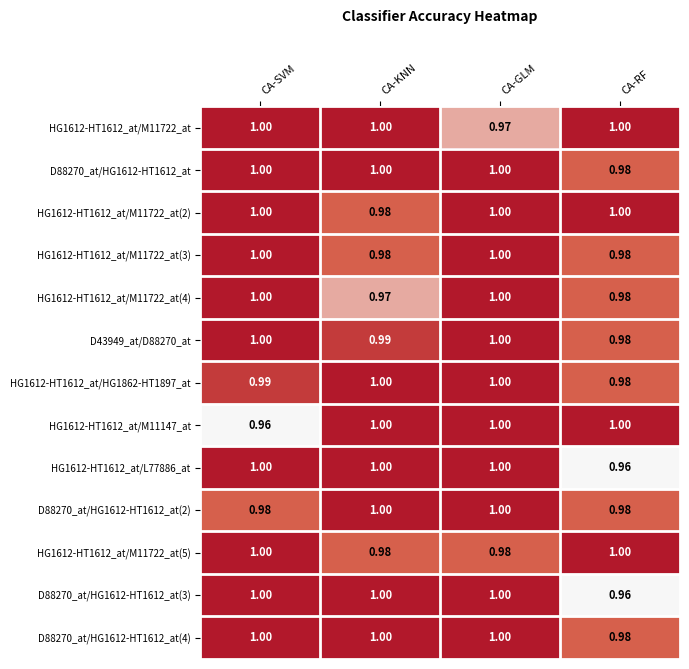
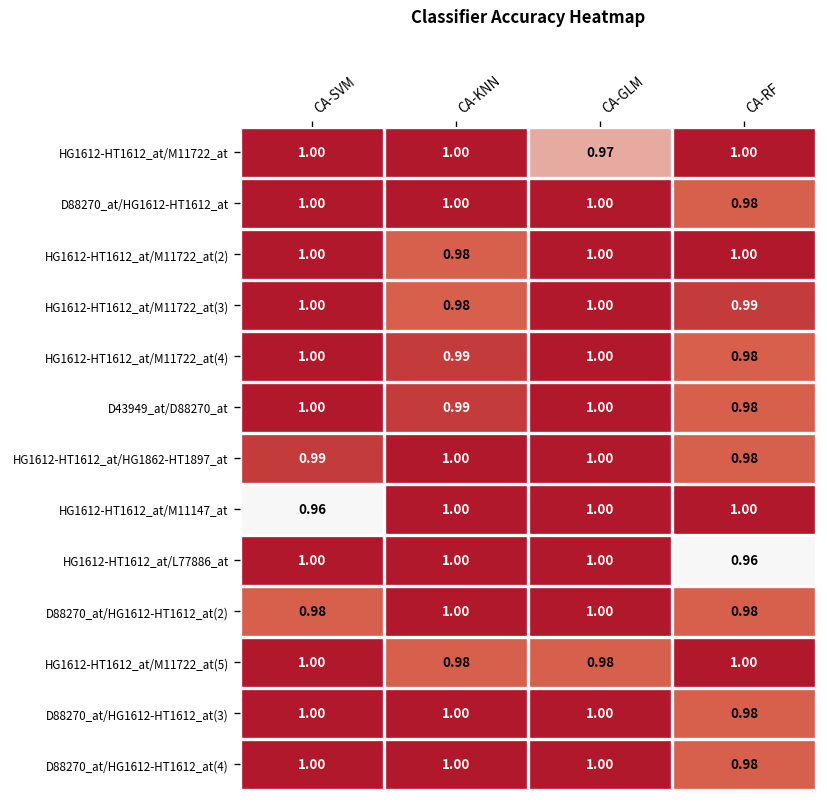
  {
    "HG1612-HT1612_at/M11722_at": {
      "CA-SVM": 1.00,
      "CA-KNN": 1.00,
      "CA-GLM": 0.97,
      "CA-RF": 1.00
    },
    "D88270_at/HG1612-HT1612_at": {
      "CA-SVM": 1.00,
      "CA-KNN": 1.00,
      "CA-GLM": 1.00,
      "CA-RF": 0.98
    },
    "HG1612-HT1612_at/M11722_at(2)": {
      "CA-SVM": 1.00,
      "CA-KNN": 0.98,
      "CA-GLM": 1.00,
      "CA-RF": 1.00
    },
    "HG1612-HT1612_at/M11722_at(3)": {
      "CA-SVM": 1.00,
      "CA-KNN": 0.98,
      "CA-GLM": 1.00,
-     "CA-RF": 0.98
+     "CA-RF": 0.99
    },
    "HG1612-HT1612_at/M11722_at(4)": {
      "CA-SVM": 1.00,
-     "CA-KNN": 0.97,
+     "CA-KNN": 0.99,
      "CA-GLM": 1.00,
      "CA-RF": 0.98
    },
    "D43949_at/D88270_at": {
      "CA-SVM": 1.00,
      "CA-KNN": 0.99,
      "CA-GLM": 1.00,
      "CA-RF": 0.98
    },
    "HG1612-HT1612_at/HG1862-HT1897_at": {
      "CA-SVM": 0.99,
      "CA-KNN": 1.00,
      "CA-GLM": 1.00,
      "CA-RF": 0.98
    },
    "HG1612-HT1612_at/M11147_at": {
      "CA-SVM": 0.96,
      "CA-KNN": 1.00,
      "CA-GLM": 1.00,
      "CA-RF": 1.00
    },
    "HG1612-HT1612_at/L77886_at": {
      "CA-SVM": 1.00,
      "CA-KNN": 1.00,
      "CA-GLM": 1.00,
      "CA-RF": 0.96
    },
    "D88270_at/HG1612-HT1612_at(2)": {
      "CA-SVM": 0.98,
      "CA-KNN": 1.00,
      "CA-GLM": 1.00,
      "CA-RF": 0.98
    },
    "HG1612-HT1612_at/M11722_at(5)": {
      "CA-SVM": 1.00,
      "CA-KNN": 0.98,
      "CA-GLM": 0.98,
      "CA-RF": 1.00
    },
    "D88270_at/HG1612-HT1612_at(3)": {
      "CA-SVM": 1.00,
      "CA-KNN": 1.00,
      "CA-GLM": 1.00,
-     "CA-RF": 0.96
+     "CA-RF": 0.98
    },
    "D88270_at/HG1612-HT1612_at(4)": {
      "CA-SVM": 1.00,
      "CA-KNN": 1.00,
      "CA-GLM": 1.00,
      "CA-RF": 0.98
    }
  }
